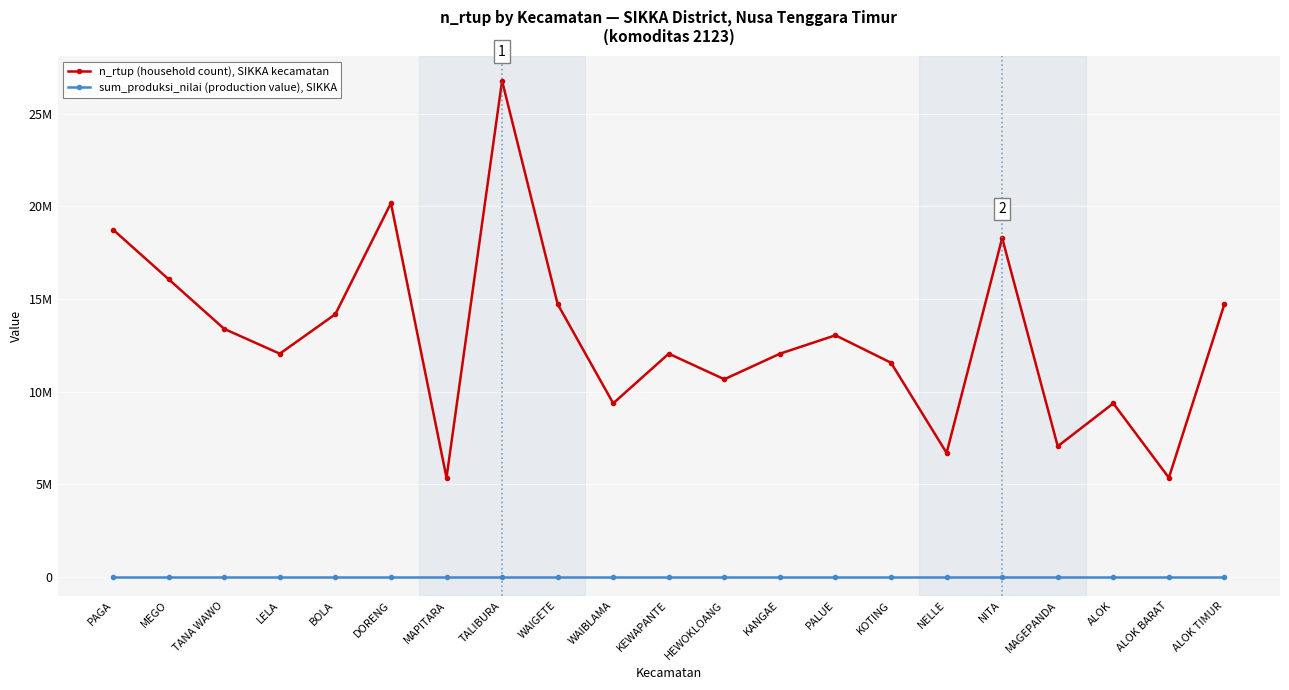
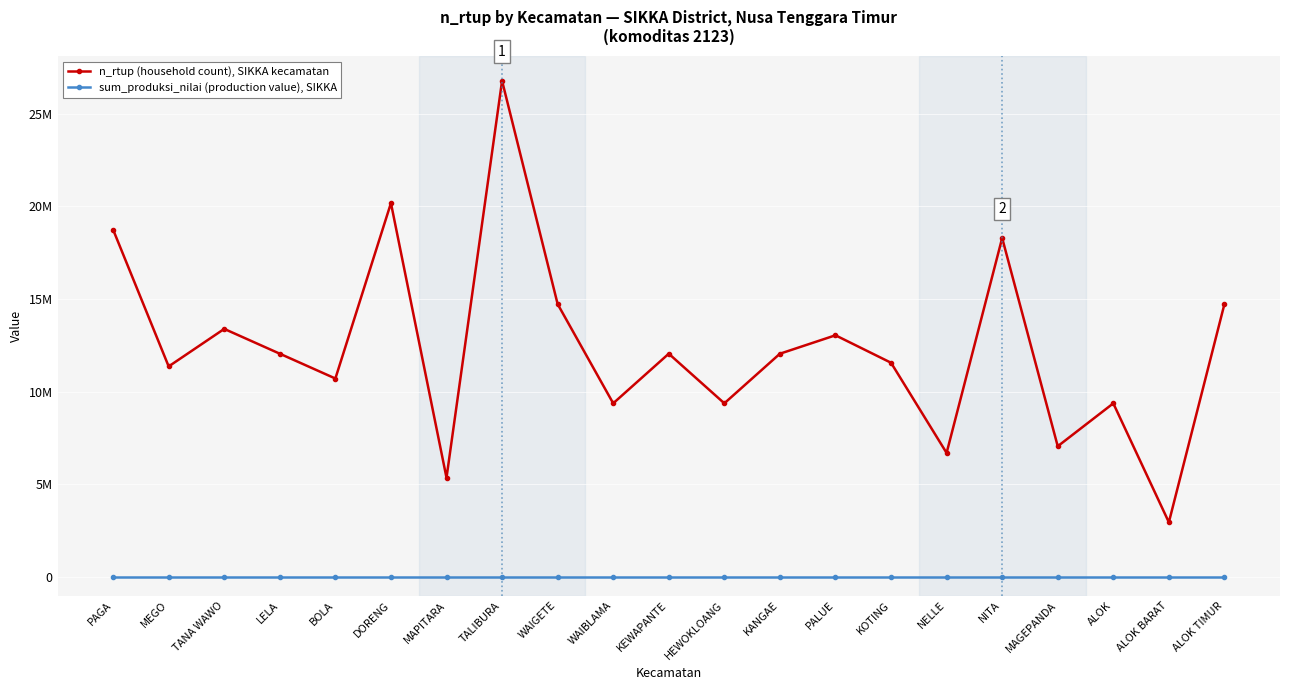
  {
    "n_rtup (household count), SIKKA kecamatan": {
      "PAGA": 18700000,
-     "MEGO": 16100000,
+     "MEGO": 11400000,
      "TANA WAWO": 13400000,
      "LELA": 12100000,
-     "BOLA": 14200000,
+     "BOLA": 10700000,
      "DORENG": 20200000,
      "MAPITARA": 5400000,
      "WAIGETE": 14700000,
      "WAIBLAMA": 9400000,
      "KEWAPANTE": 12100000,
-     "HEWOKLOANG": 10700000,
+     "HEWOKLOANG": 9400000,
      "KANGAE": 12000000,
      "PALUE": 13000000,
      "KOTING": 11600000,
      "NELLE": 6700000,
      "MAGEPANDA": 7100000,
      "ALOK": 9400000,
-     "ALOK BARAT": 5400000,
+     "ALOK BARAT": 3000000,
      "ALOK TIMUR": 14700000
    },
    "sum_produksi_nilai (production value), SIKKA": {
      "PAGA": 0,
      "MEGO": 0,
      "TANA WAWO": 0,
      "LELA": 0,
      "BOLA": 0,
      "DORENG": 0,
      "MAPITARA": 0,
      "TALIBURA": 0,
      "WAIGETE": 0,
      "WAIBLAMA": 0,
      "KEWAPANTE": 0,
      "HEWOKLOANG": 0,
      "KANGAE": 0,
      "PALUE": 0,
      "KOTING": 0,
      "NELLE": 0,
      "NITA": 0,
      "MAGEPANDA": 0,
      "ALOK": 0,
      "ALOK BARAT": 0,
      "ALOK TIMUR": 0
    }
  }
